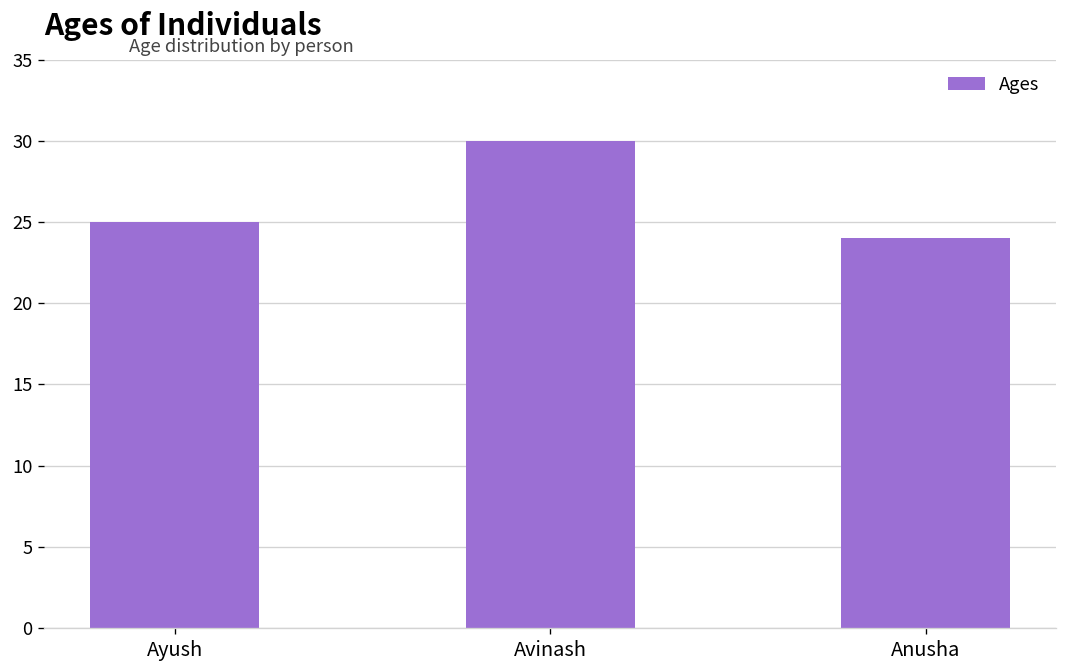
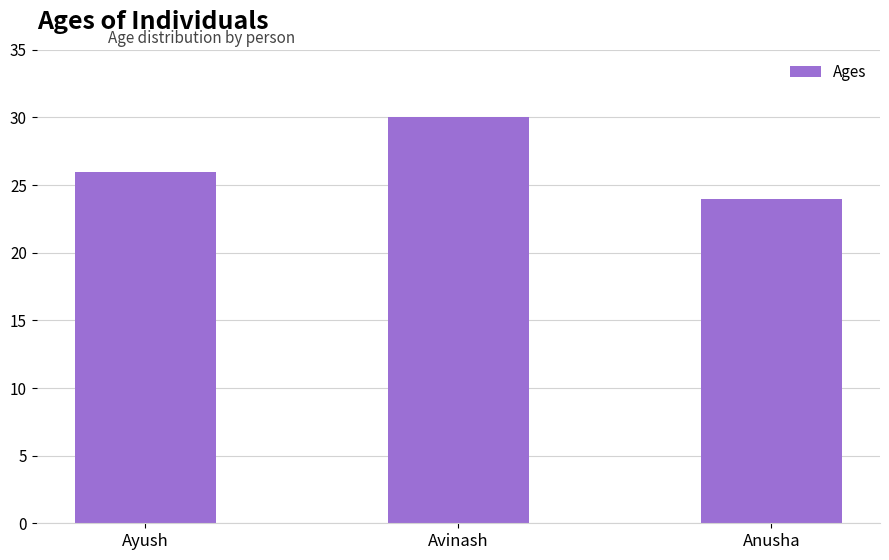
  {
-   "Ayush": 25,
+   "Ayush": 26,
    "Avinash": 30,
    "Anusha": 24
  }
